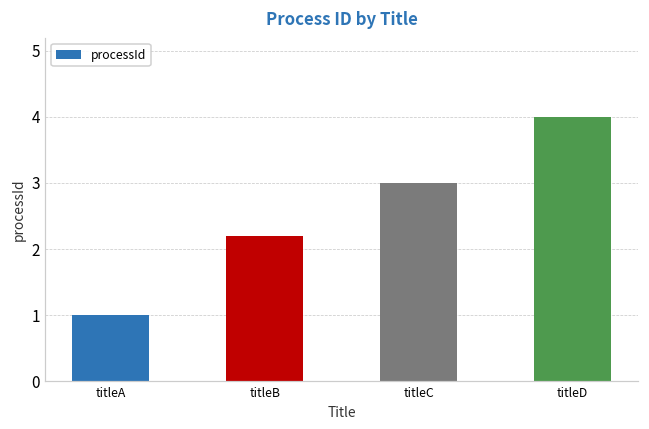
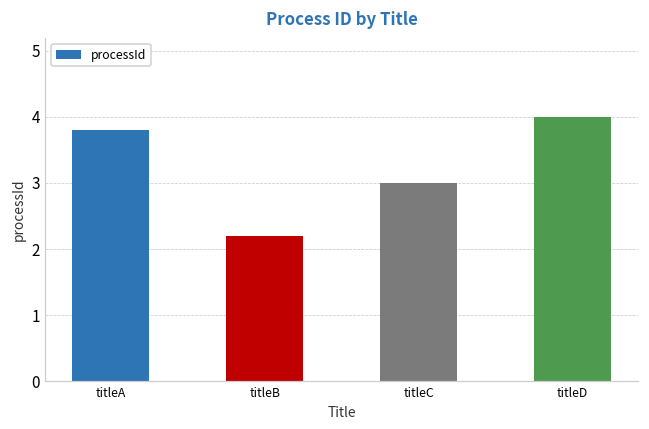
  {
-   "titleA": 1.0,
+   "titleA": 3.8,
    "titleB": 2.2,
    "titleC": 3.0,
    "titleD": 4.0
  }
